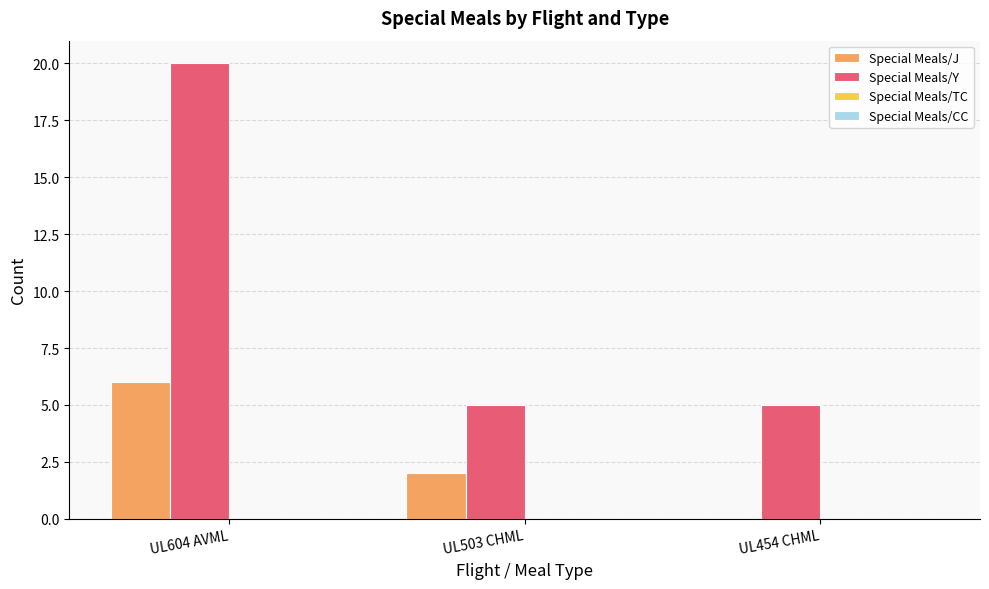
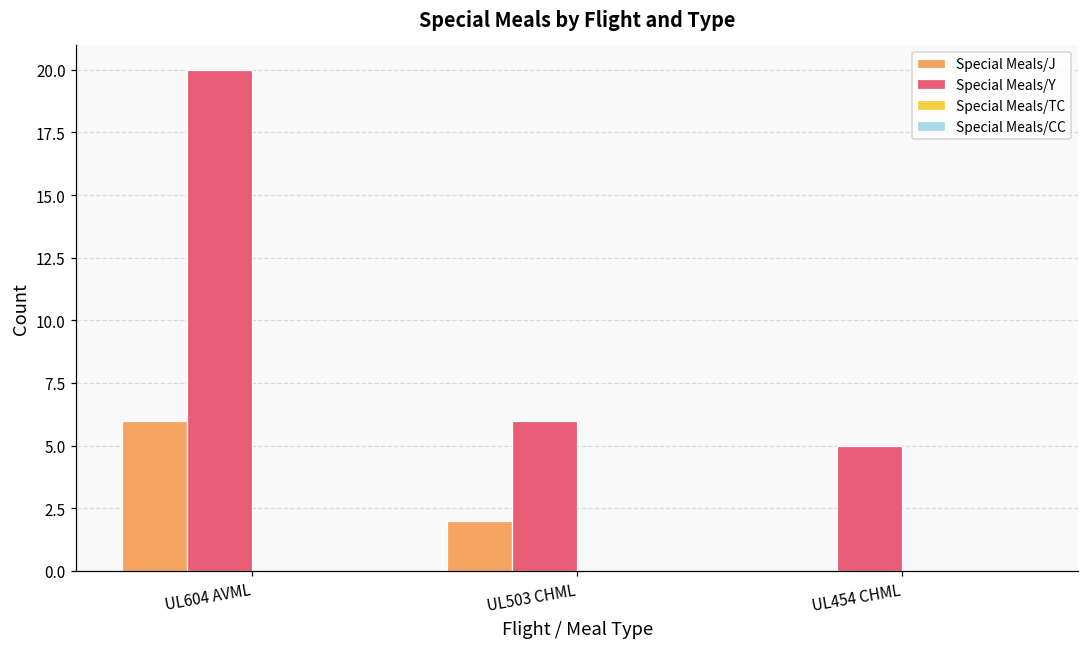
  {
    "Special Meals/Y": {
      "UL604 AVML": 20,
-     "UL503 CHML": 5,
+     "UL503 CHML": 6,
      "UL454 CHML": 5
    },
    "Special Meals/CC": {
      "UL604 AVML": 0,
      "UL503 CHML": 0,
      "UL454 CHML": 0
    }
  }
